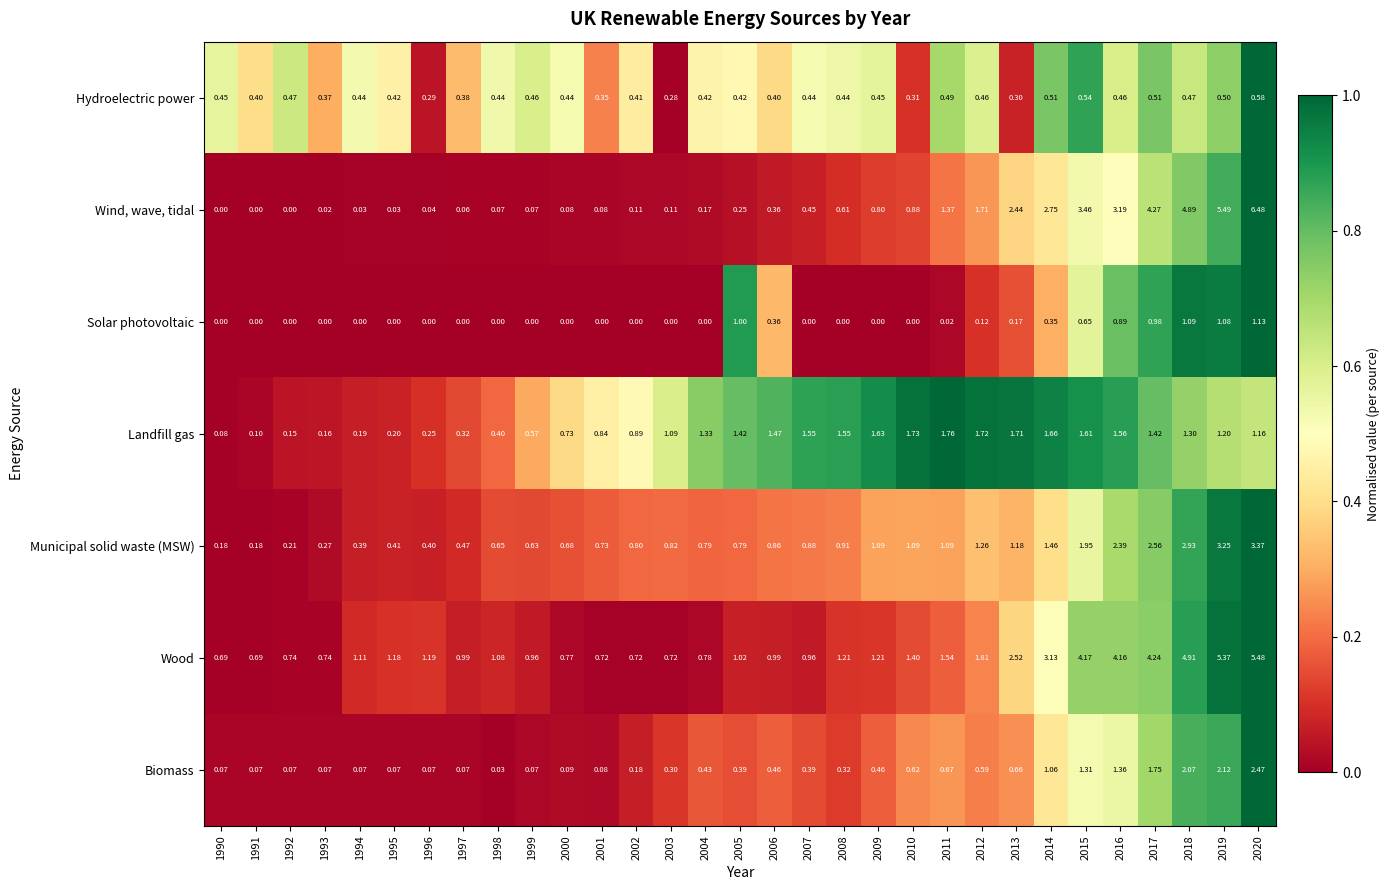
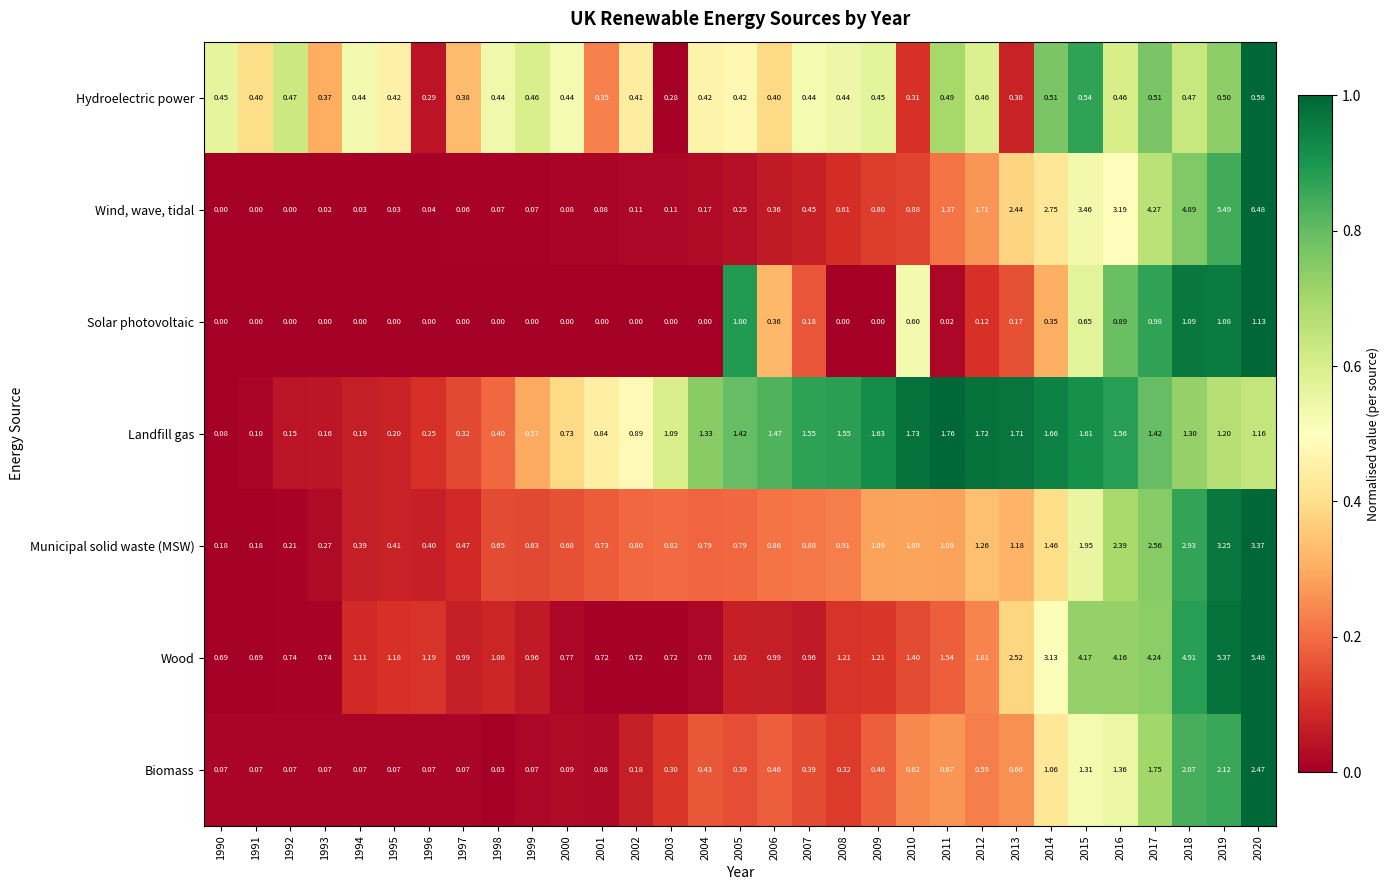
  {
    "Solar photovoltaic": {
      "1990": 0.00,
      "1991": 0.00,
      "1992": 0.00,
      "1993": 0.00,
      "1994": 0.00,
      "1995": 0.00,
      "1996": 0.00,
      "1997": 0.00,
      "1998": 0.00,
      "1999": 0.00,
      "2000": 0.00,
      "2001": 0.00,
      "2002": 0.00,
      "2003": 0.00,
      "2004": 0.00,
      "2005": 1.00,
      "2006": 0.36,
-     "2007": 0.00,
+     "2007": 0.18,
      "2008": 0.00,
      "2009": 0.00,
-     "2010": 0.00,
+     "2010": 0.60,
      "2011": 0.02,
      "2012": 0.12,
      "2013": 0.17,
      "2014": 0.35,
      "2015": 0.65,
      "2016": 0.89,
      "2017": 0.98,
      "2018": 1.09,
      "2019": 1.08,
      "2020": 1.13
    }
  }
